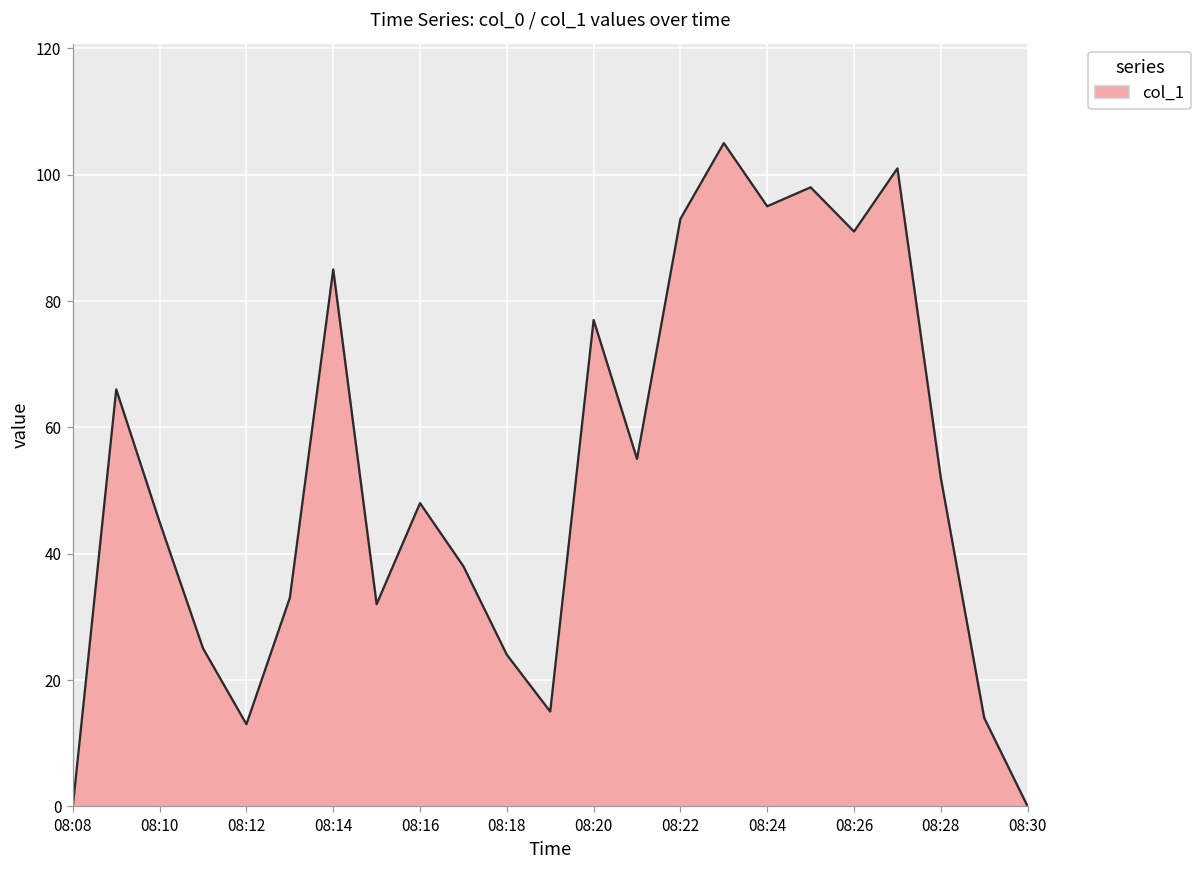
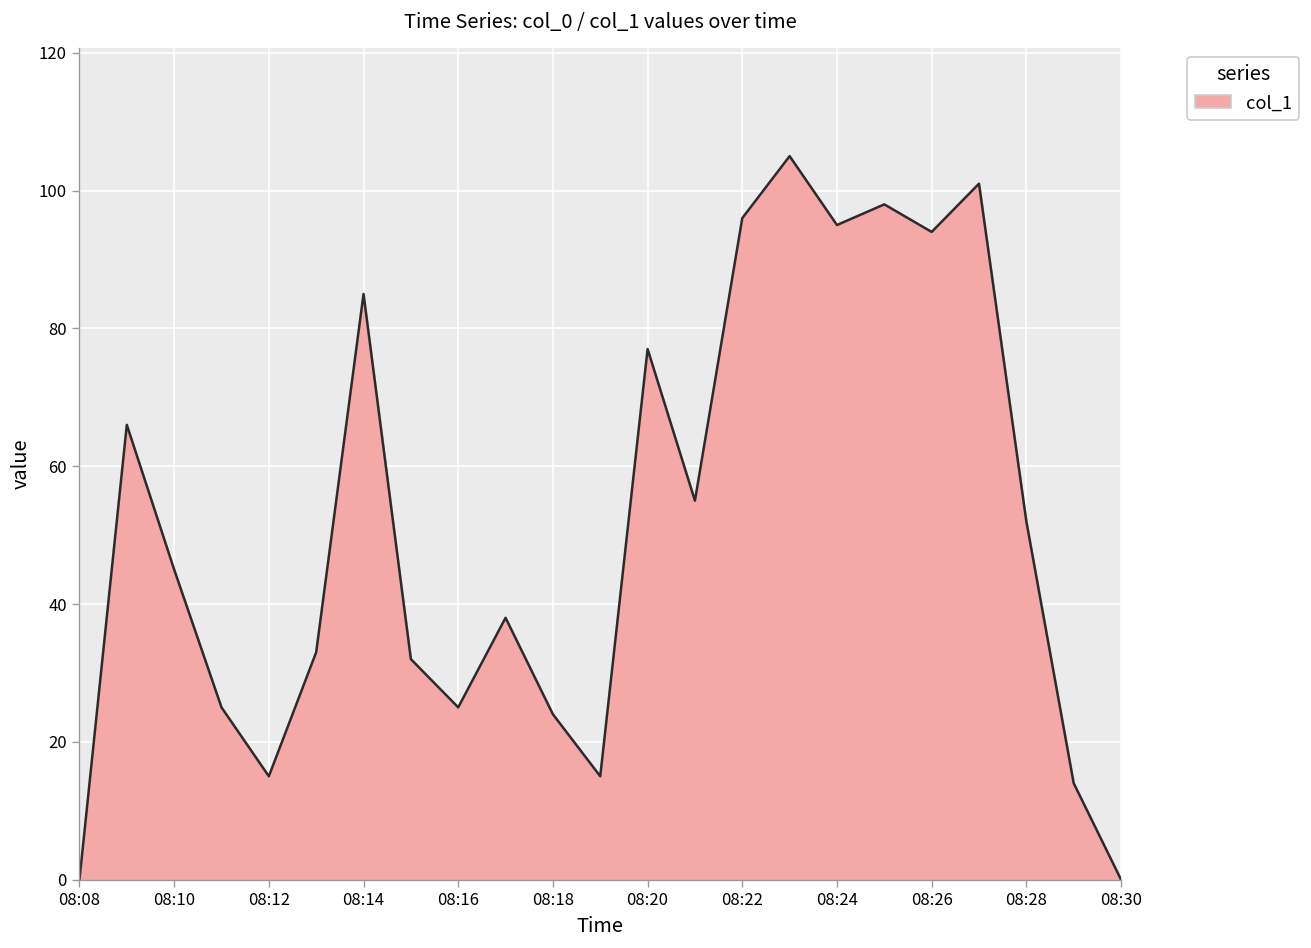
  {
    "08:08": 0,
    "08:10": 45,
-   "08:12": 13,
+   "08:12": 15,
    "08:14": 85,
-   "08:16": 48,
+   "08:16": 25,
    "08:18": 24,
    "08:20": 77,
-   "08:22": 93,
+   "08:22": 96,
    "08:24": 95,
-   "08:26": 91,
+   "08:26": 94,
    "08:28": 52,
    "08:30": 0
  }
